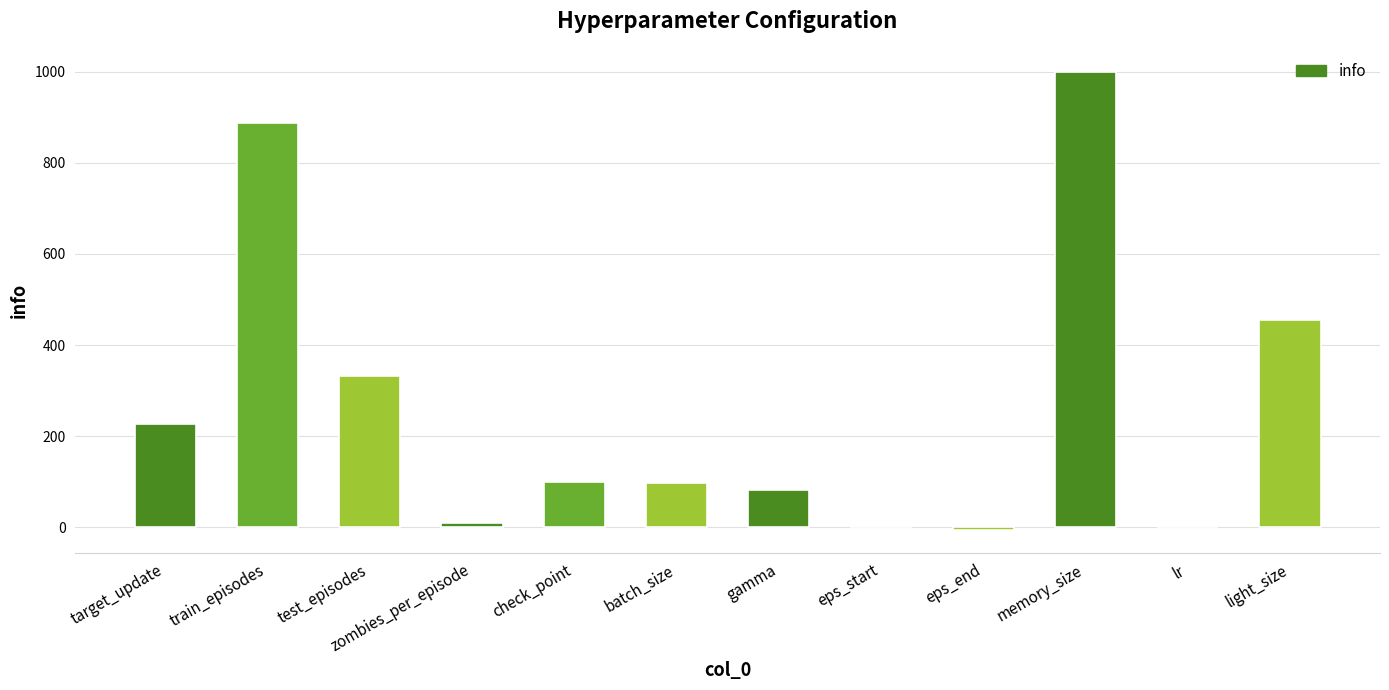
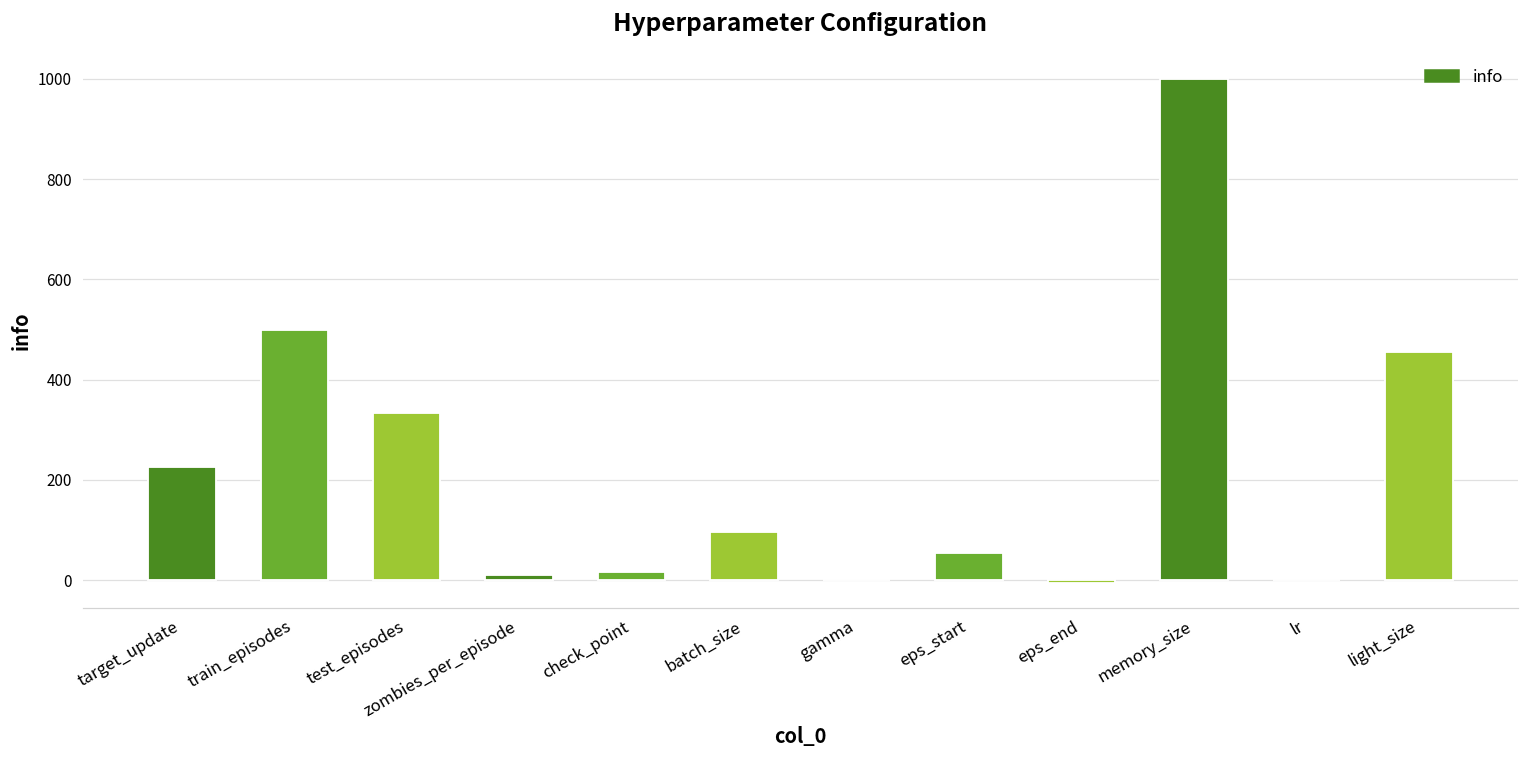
  {
    "target_update": 230,
-   "train_episodes": 890,
+   "train_episodes": 500,
    "test_episodes": 330,
    "zombies_per_episode": 10,
-   "check_point": 100,
+   "check_point": 20,
    "batch_size": 100,
-   "gamma": 80,
-   "eps_start": 0,
+   "gamma": 0,
+   "eps_start": 50,
    "memory_size": 1000,
    "light_size": 460
  }
